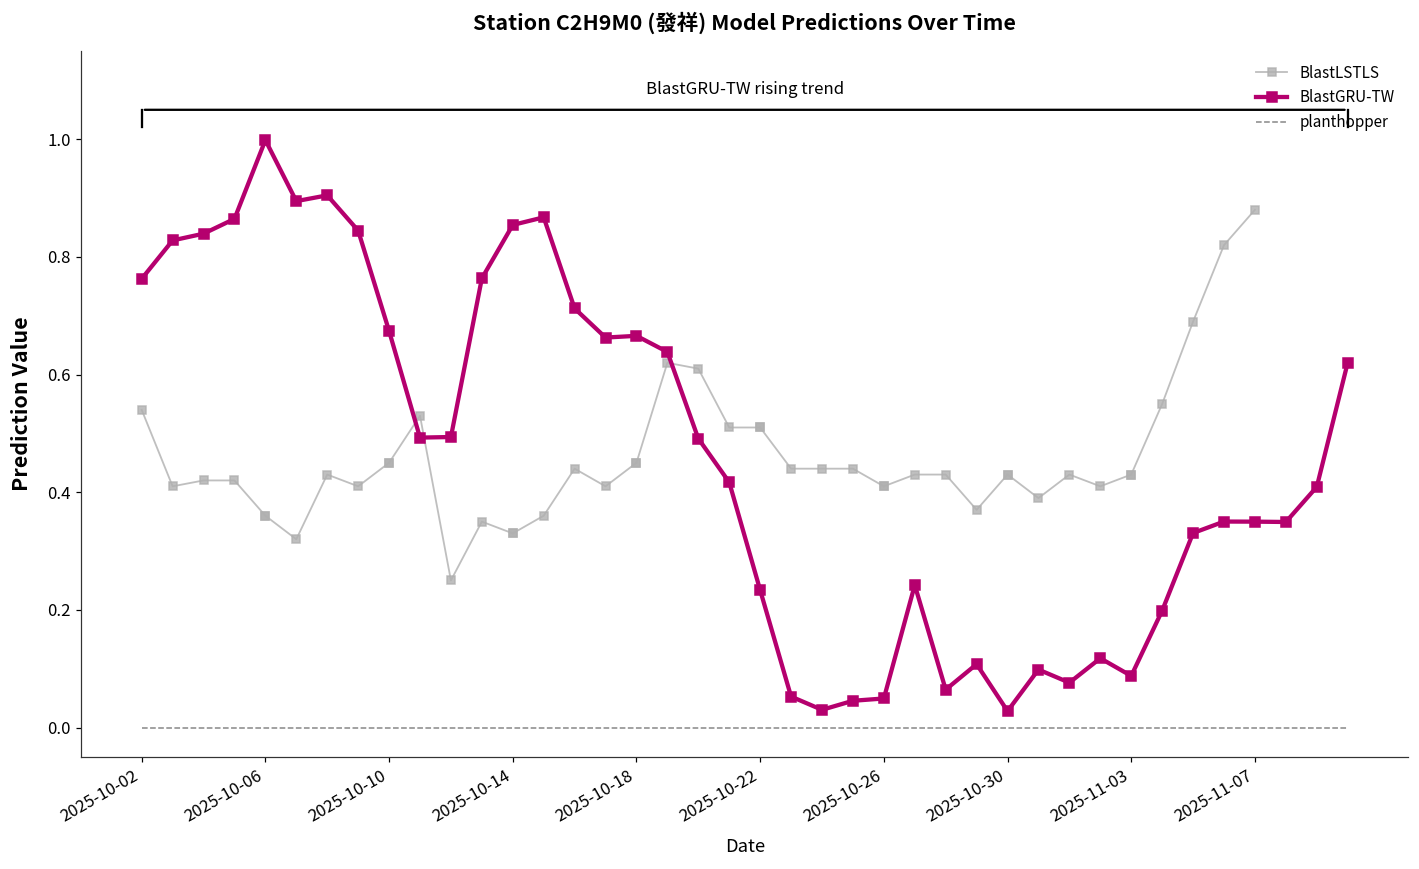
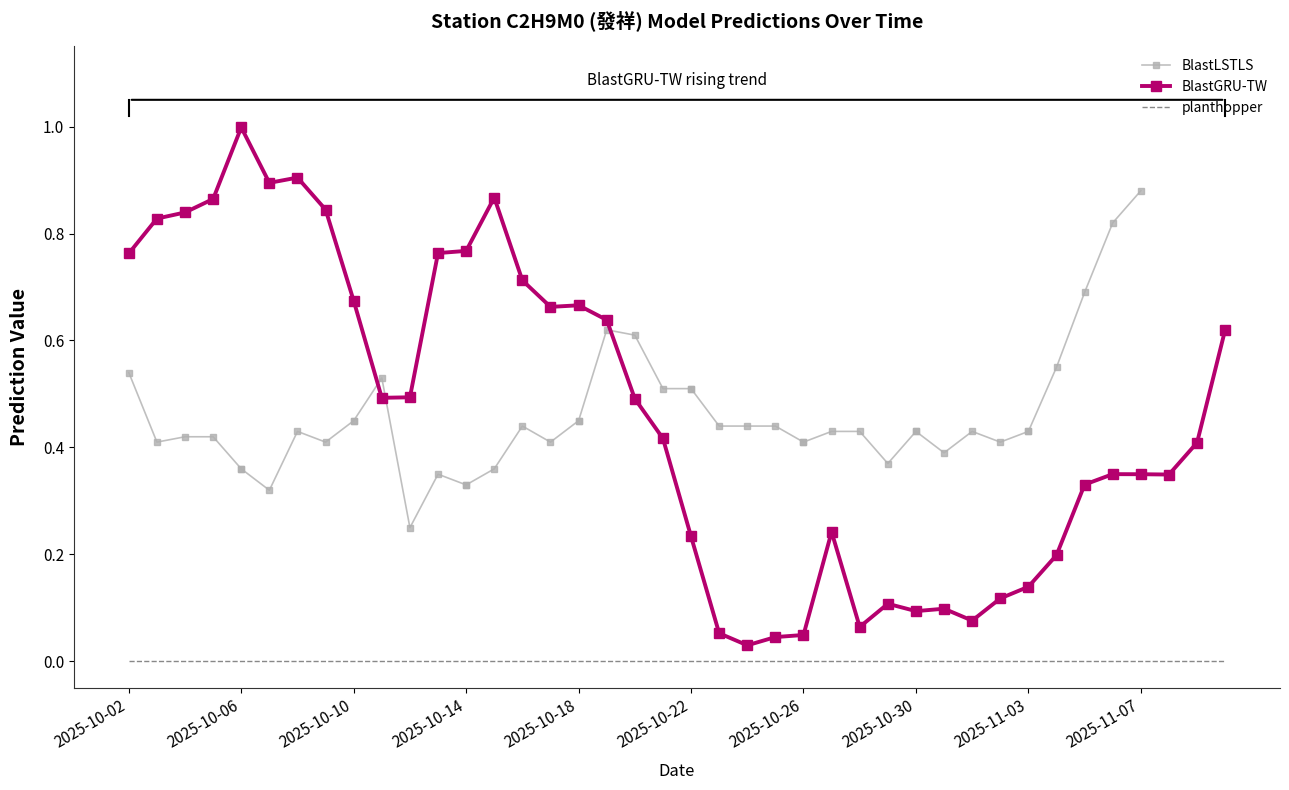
  {
    "BlastGRU-TW": {
      "2025-10-02": 0.76,
      "2025-10-06": 1.00,
      "2025-10-10": 0.67,
-     "2025-10-14": 0.85,
+     "2025-10-14": 0.77,
      "2025-10-18": 0.67,
      "2025-10-22": 0.23,
      "2025-10-26": 0.05,
-     "2025-10-30": 0.03,
-     "2025-11-03": 0.09,
+     "2025-10-30": 0.09,
+     "2025-11-03": 0.14,
      "2025-11-07": 0.35
    },
    "planthopper": {
      "2025-10-02": 0.00,
      "2025-10-06": 0.00,
      "2025-10-10": 0.00,
      "2025-10-14": 0.00,
      "2025-10-18": 0.00,
      "2025-10-22": 0.00,
      "2025-10-26": 0.00,
      "2025-10-30": 0.00,
      "2025-11-03": 0.00,
      "2025-11-07": 0.00
    }
  }
